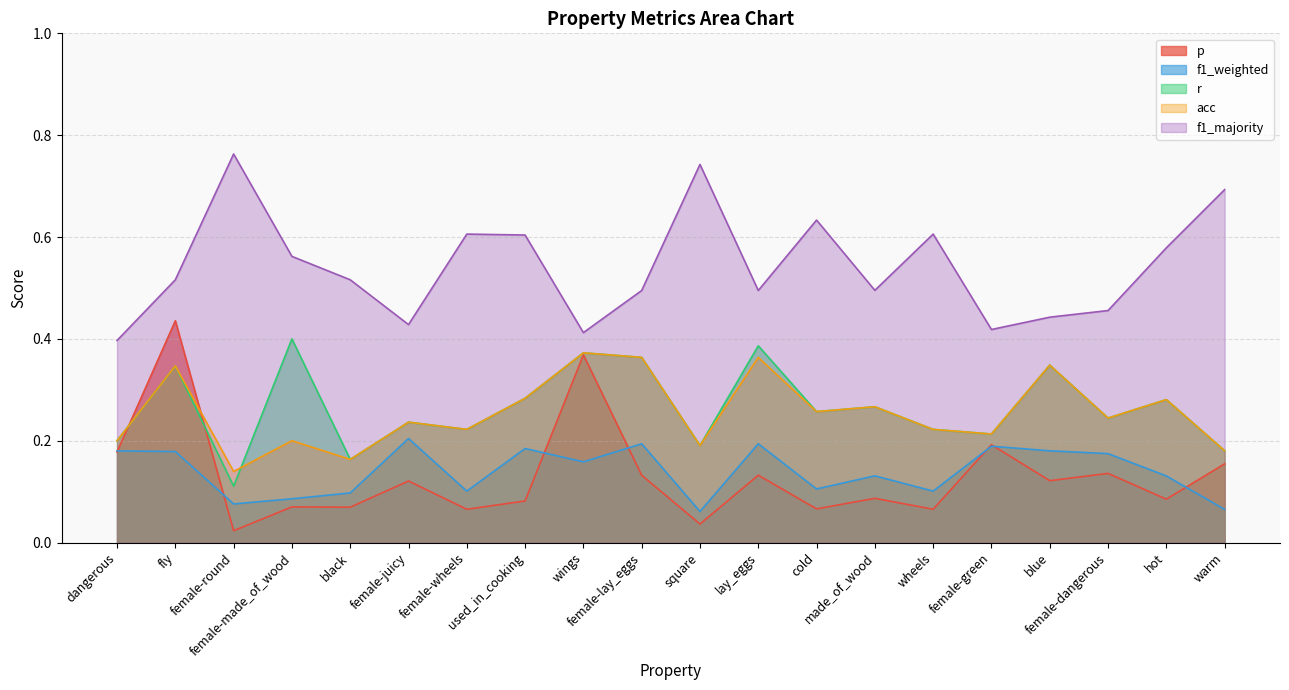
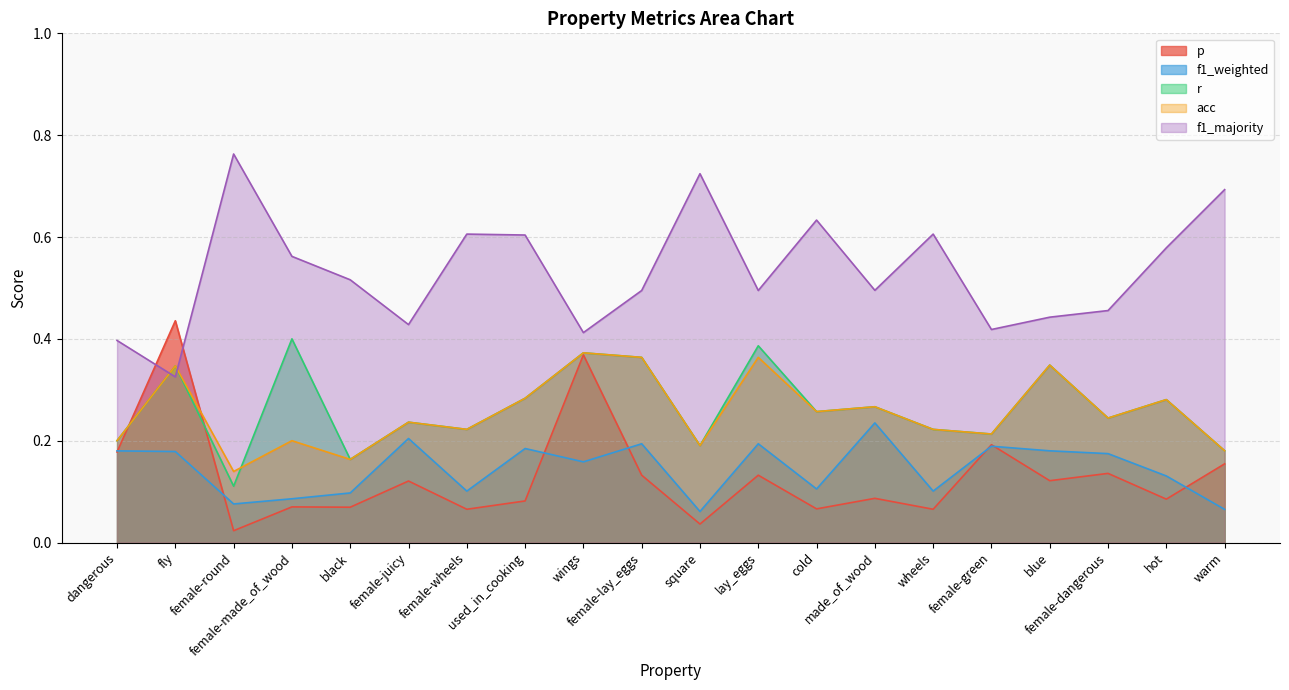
  {
    "p": {
      "fly": 0.44,
      "female-round": 0.02,
      "female-made_of_wood": 0.07,
      "black": 0.07,
      "female-juicy": 0.12,
      "female-wheels": 0.07,
      "used_in_cooking": 0.08,
      "female-lay_eggs": 0.13,
      "square": 0.04,
      "lay_eggs": 0.13,
      "cold": 0.07,
      "made_of_wood": 0.09,
      "wheels": 0.07,
      "blue": 0.12,
      "female-dangerous": 0.14,
      "hot": 0.09,
      "warm": 0.15
    },
    "f1_weighted": {
      "fly": 0.18,
      "female-round": 0.08,
      "female-made_of_wood": 0.09,
      "black": 0.10,
      "female-juicy": 0.20,
      "female-wheels": 0.10,
      "used_in_cooking": 0.18,
      "wings": 0.16,
      "female-lay_eggs": 0.19,
      "square": 0.06,
      "lay_eggs": 0.19,
      "cold": 0.11,
-     "made_of_wood": 0.13,
+     "made_of_wood": 0.23,
      "wheels": 0.10,
      "blue": 0.18,
      "female-dangerous": 0.17,
      "hot": 0.13,
      "warm": 0.07
    },
    "r": {
      "female-round": 0.11,
      "female-made_of_wood": 0.40,
      "lay_eggs": 0.39
    },
    "acc": {
      "female-round": 0.14,
      "female-made_of_wood": 0.20,
      "lay_eggs": 0.36
    },
    "f1_majority": {
      "dangerous": 0.40,
-     "fly": 0.52,
+     "fly": 0.33,
      "female-round": 0.76,
      "female-made_of_wood": 0.56,
      "black": 0.52,
      "female-juicy": 0.43,
      "female-wheels": 0.61,
      "used_in_cooking": 0.60,
      "wings": 0.41,
      "female-lay_eggs": 0.49,
-     "square": 0.74,
+     "square": 0.72,
      "lay_eggs": 0.49,
      "cold": 0.63,
      "made_of_wood": 0.50,
      "wheels": 0.61,
      "female-green": 0.42,
      "blue": 0.44,
      "female-dangerous": 0.46,
      "hot": 0.58,
      "warm": 0.69
    }
  }
